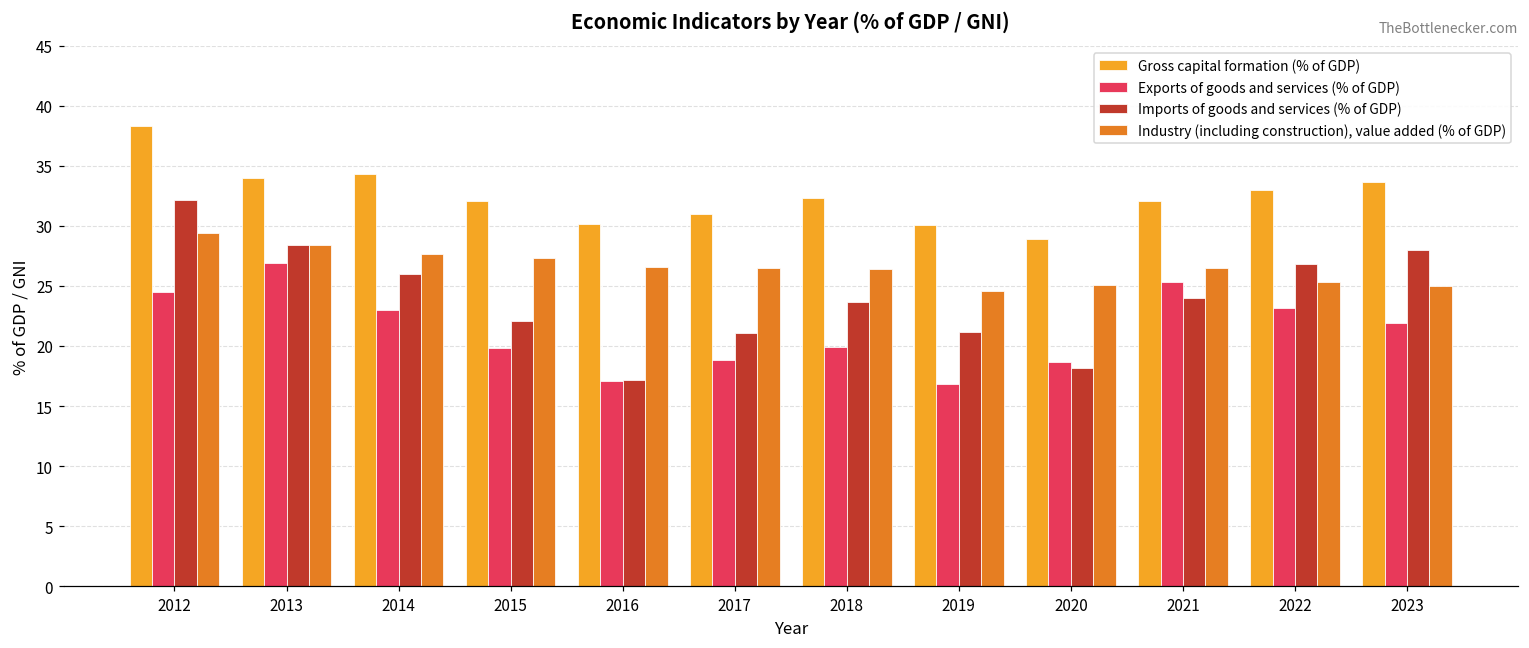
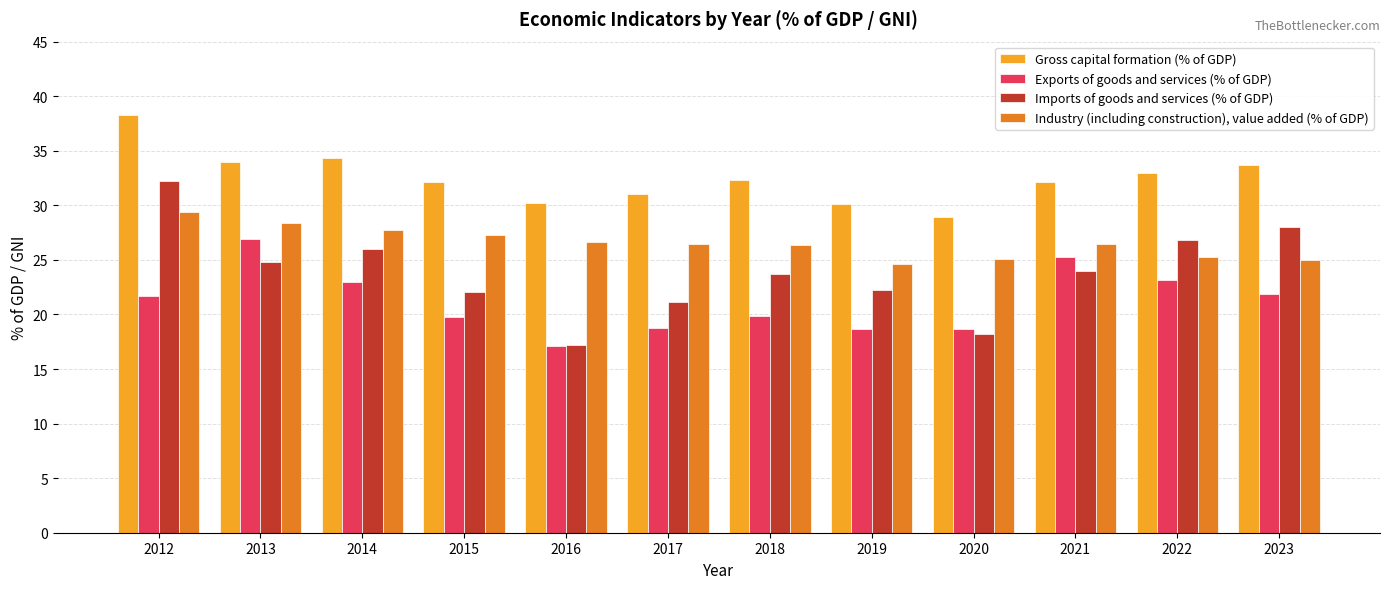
  {
    "Exports of goods and services (% of GDP)": {
-     "2012": 24.5,
+     "2012": 21.7,
      "2013": 26.9,
      "2014": 23.0,
      "2015": 19.8,
      "2016": 17.1,
      "2017": 18.8,
      "2018": 19.9,
-     "2019": 16.8,
+     "2019": 18.7,
      "2020": 18.7,
      "2021": 25.3,
      "2022": 23.2,
      "2023": 21.9
    },
    "Imports of goods and services (% of GDP)": {
      "2012": 32.2,
-     "2013": 28.4,
+     "2013": 24.8,
      "2014": 26.0,
      "2015": 22.1,
      "2016": 17.2,
      "2017": 21.1,
      "2018": 23.7,
-     "2019": 21.2,
+     "2019": 22.2,
      "2020": 18.2,
      "2021": 24.0,
      "2022": 26.8,
      "2023": 28.0
    }
  }
